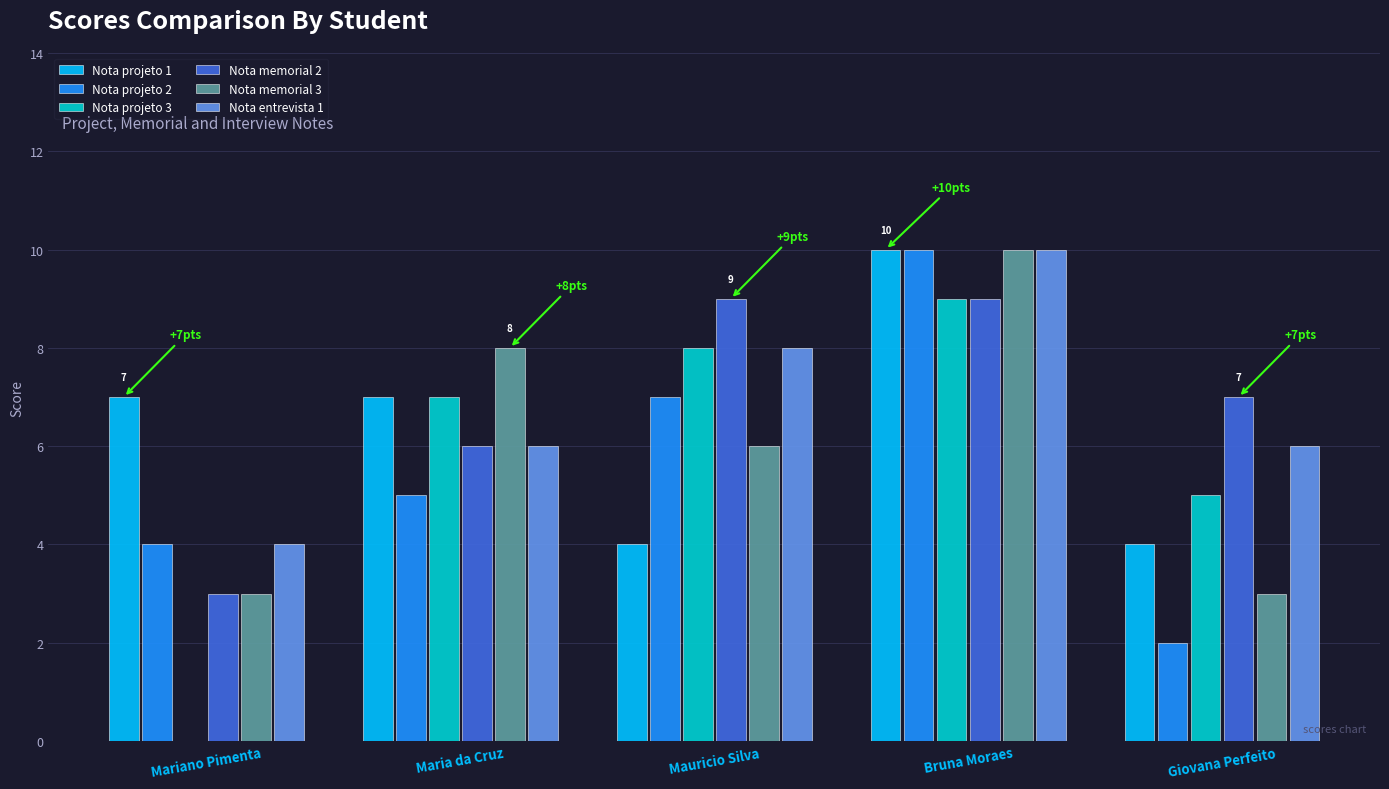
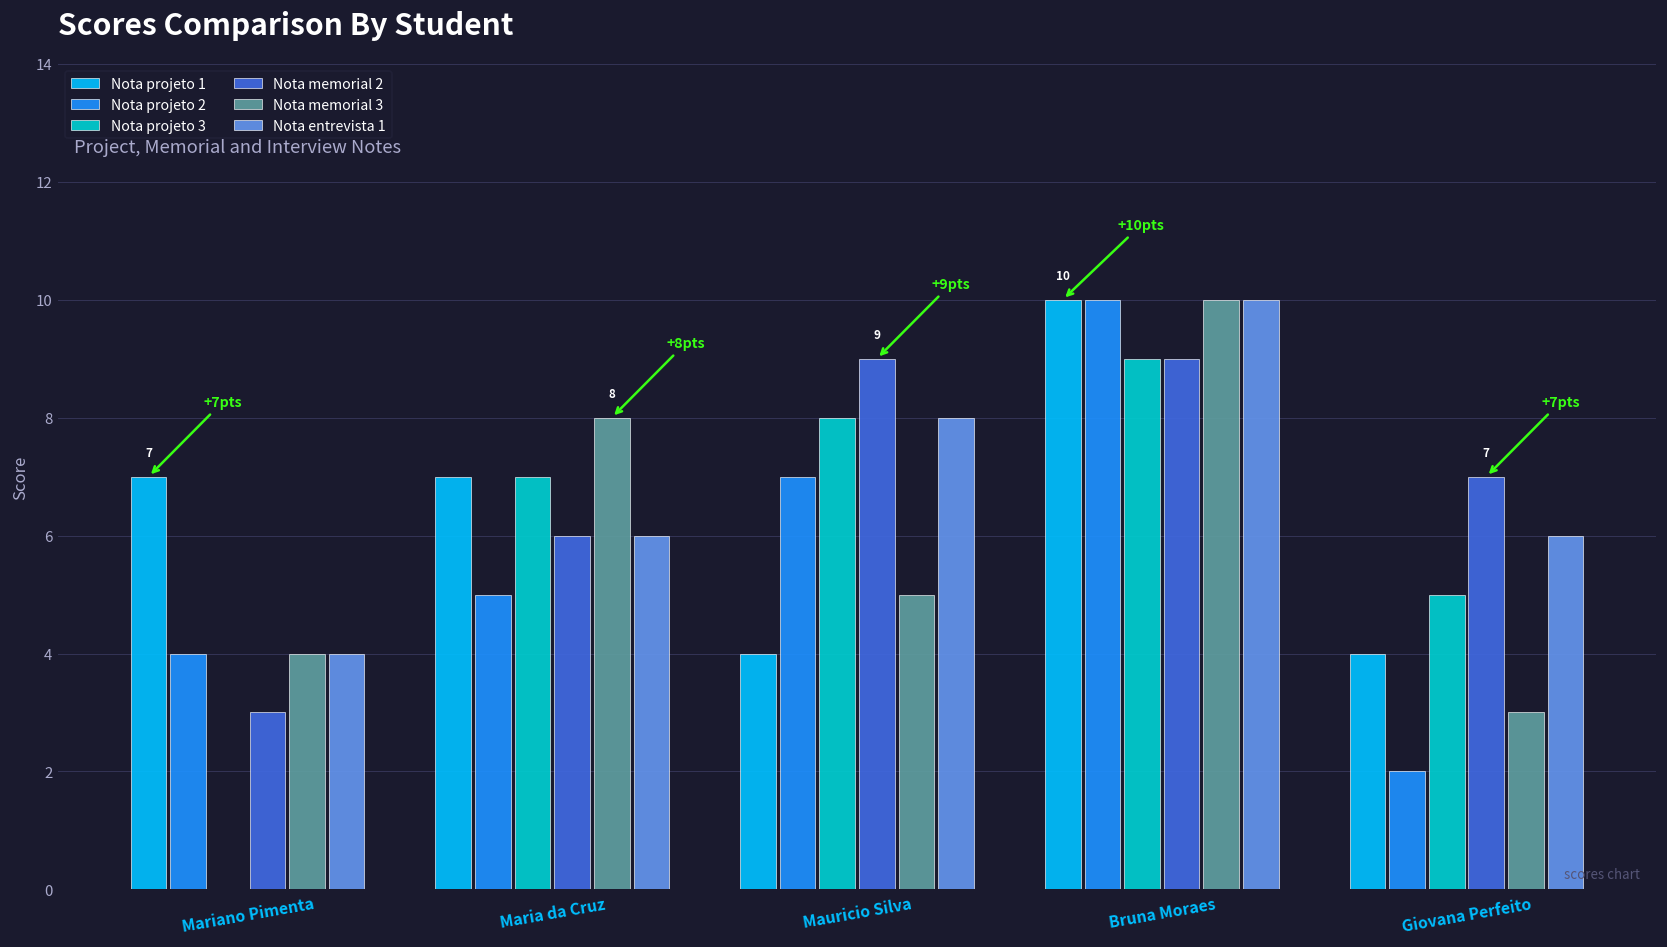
  {
    "Nota memorial 3": {
-     "Mariano Pimenta": 3,
-     "Mauricio Silva": 6,
+     "Mariano Pimenta": 4,
+     "Mauricio Silva": 5,
      "Bruna Moraes": 10,
      "Giovana Perfeito": 3
    }
  }
